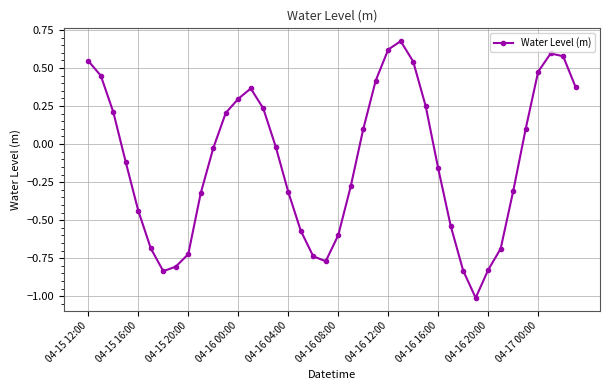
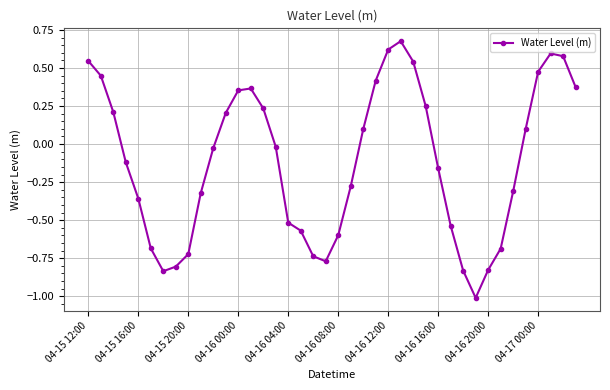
  {
    "04-15 12:00": 0.55,
-   "04-15 16:00": -0.44,
+   "04-15 16:00": -0.36,
    "04-15 20:00": -0.72,
-   "04-16 00:00": 0.30,
-   "04-16 04:00": -0.31,
+   "04-16 00:00": 0.35,
+   "04-16 04:00": -0.52,
    "04-16 08:00": -0.60,
    "04-16 12:00": 0.62,
    "04-16 16:00": -0.16,
    "04-16 20:00": -0.83,
    "04-17 00:00": 0.48
  }
